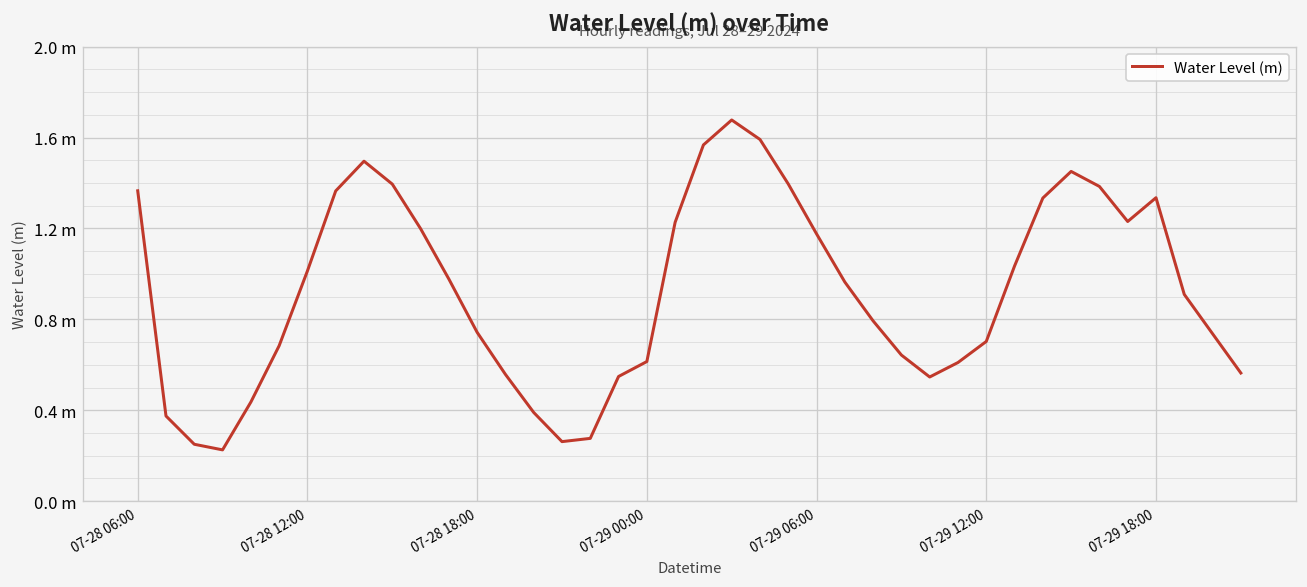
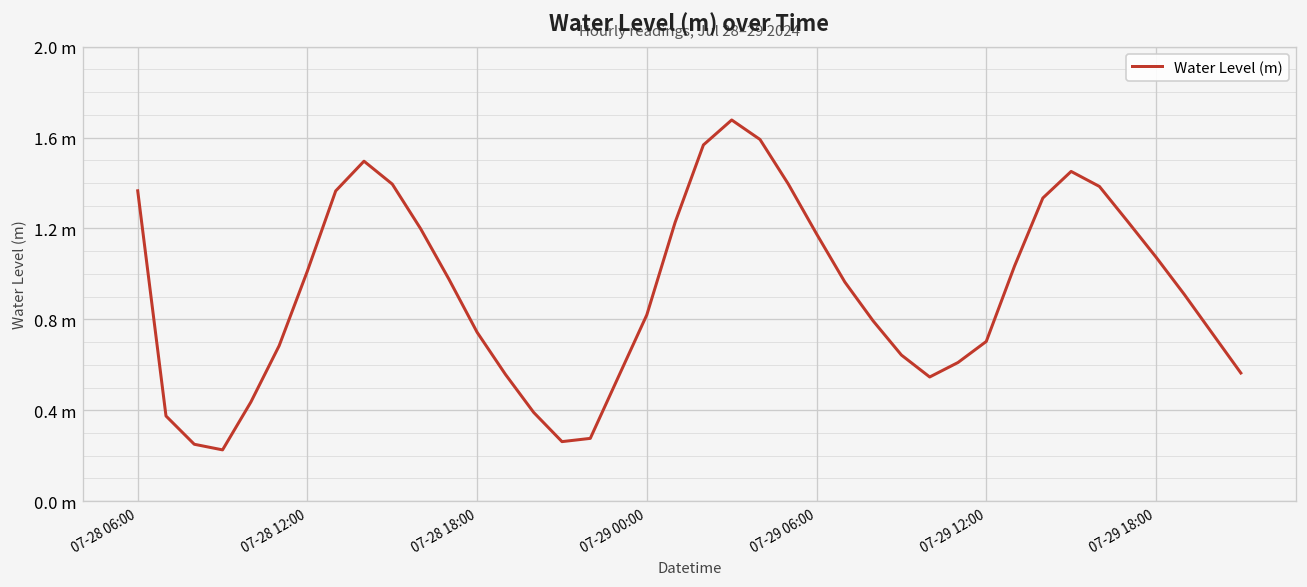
  {
    "07-28 06:00": "1.37 m",
    "07-28 12:00": "1.01 m",
    "07-28 18:00": "0.74 m",
-   "07-29 00:00": "0.61 m",
+   "07-29 00:00": "0.82 m",
    "07-29 06:00": "1.18 m",
    "07-29 12:00": "0.70 m",
-   "07-29 18:00": "1.34 m"
+   "07-29 18:00": "1.07 m"
  }
